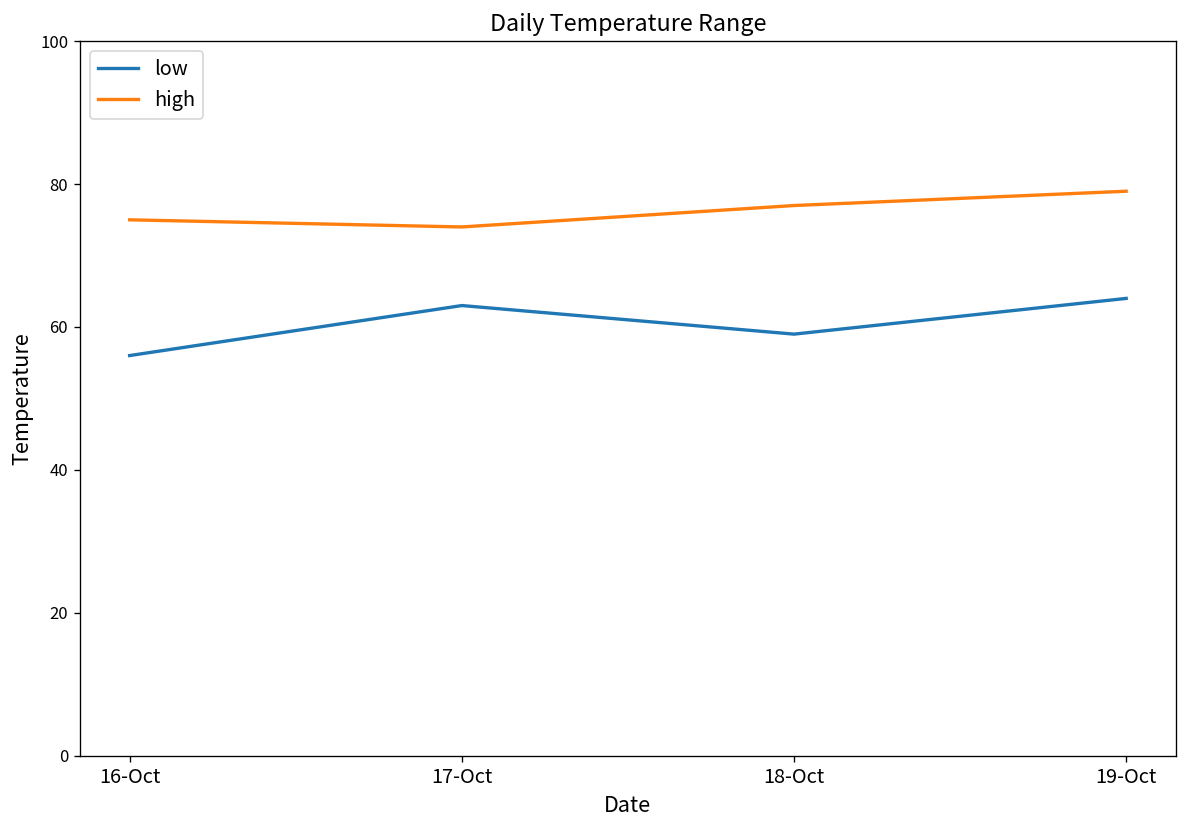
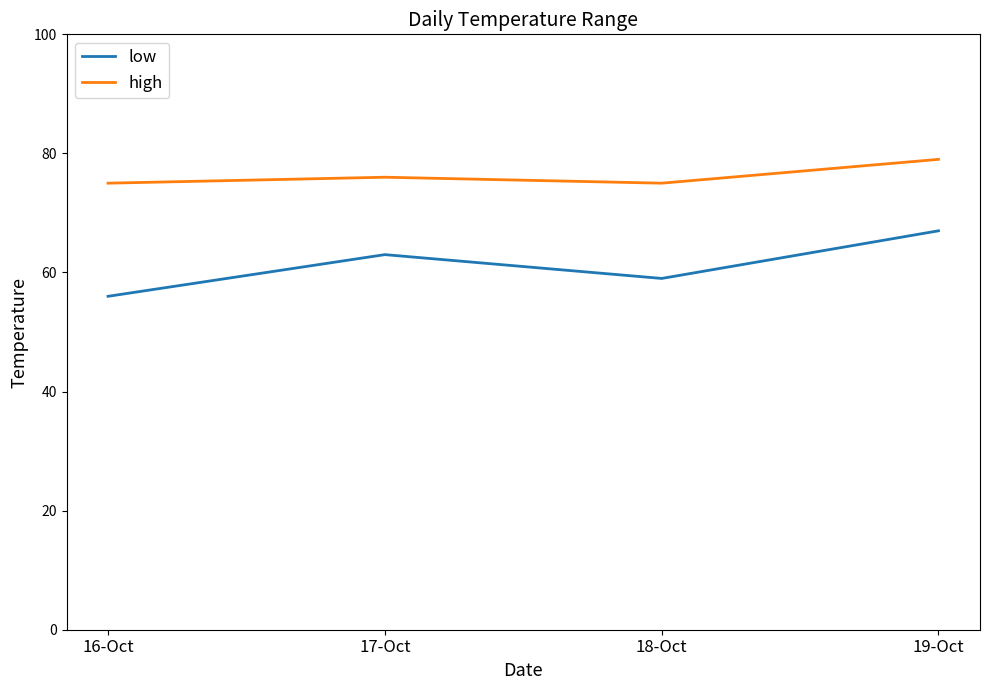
  {
    "low": {
      "16-Oct": 56,
      "17-Oct": 63,
      "18-Oct": 59,
-     "19-Oct": 64
+     "19-Oct": 67
    },
    "high": {
      "16-Oct": 75,
-     "17-Oct": 74,
-     "18-Oct": 77,
+     "17-Oct": 76,
+     "18-Oct": 75,
      "19-Oct": 79
    }
  }
